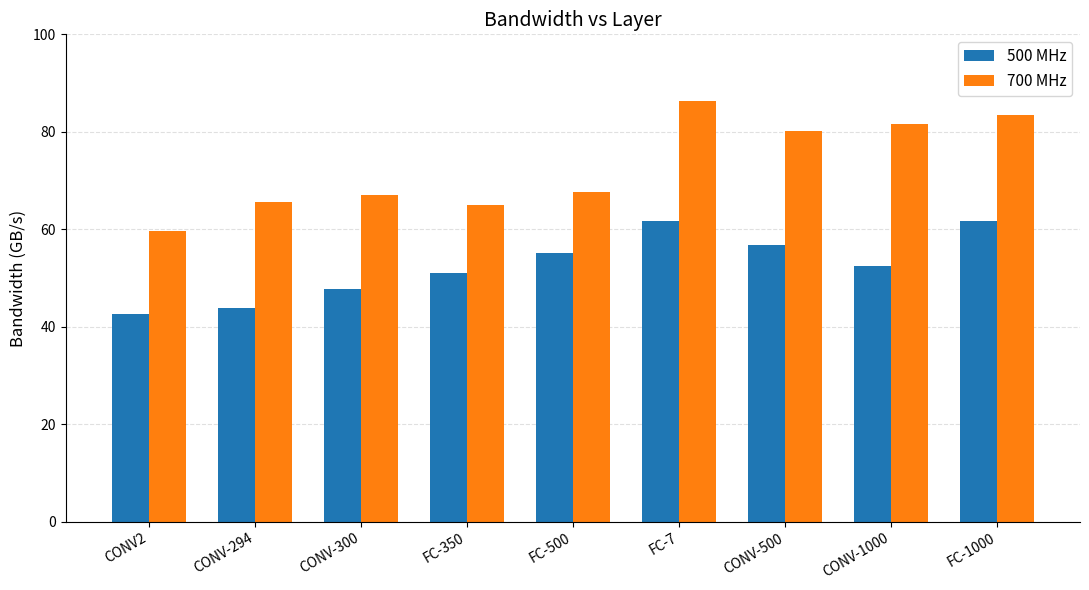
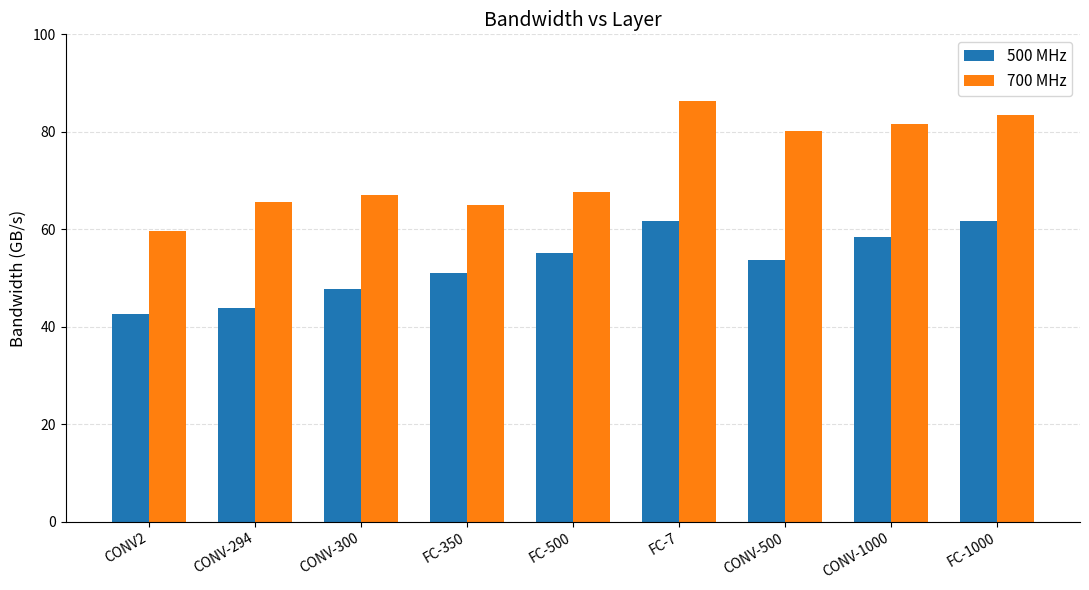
  {
    "500 MHz": {
      "CONV2": 43,
      "CONV-294": 44,
      "CONV-300": 48,
      "FC-350": 51,
      "FC-500": 55,
      "FC-7": 62,
-     "CONV-500": 57,
-     "CONV-1000": 52,
+     "CONV-500": 54,
+     "CONV-1000": 58,
      "FC-1000": 62
    },
    "700 MHz": {
      "CONV2": 60,
      "CONV-294": 66,
      "CONV-300": 67,
      "FC-350": 65,
      "FC-500": 68,
      "FC-7": 86,
      "CONV-500": 80,
      "CONV-1000": 82,
      "FC-1000": 83
    }
  }
